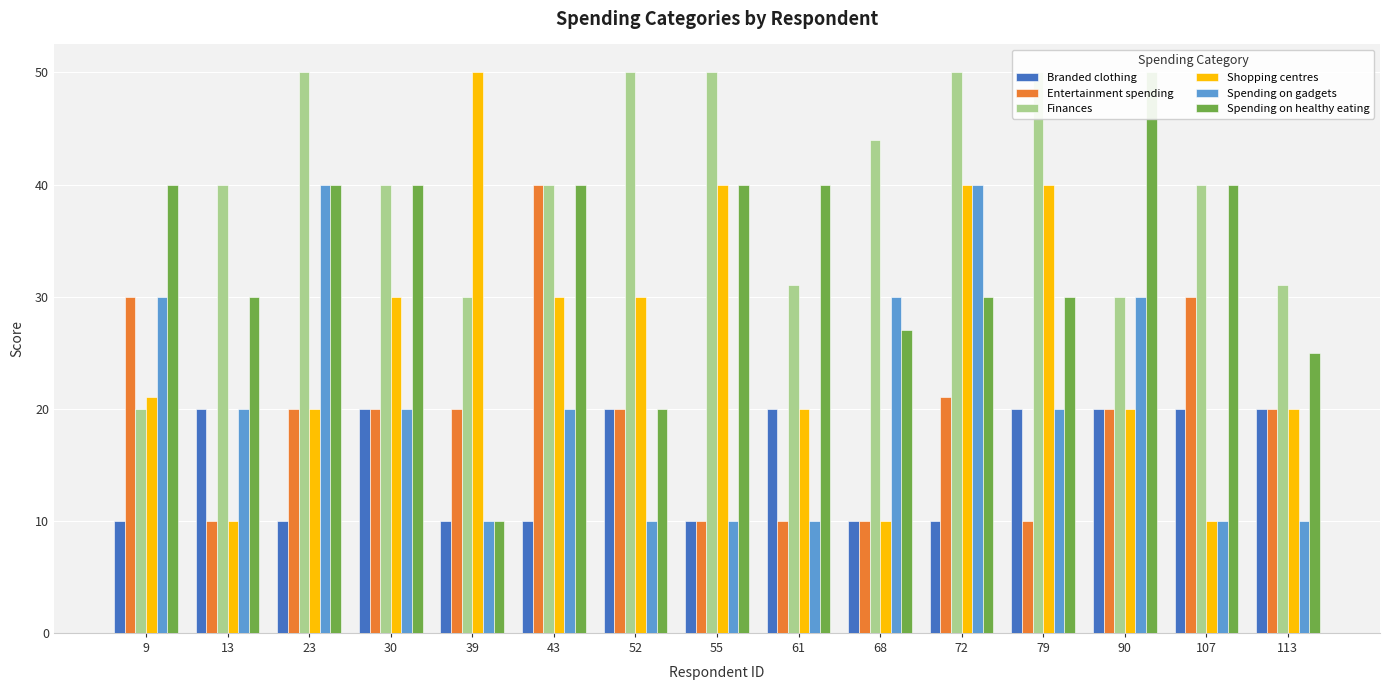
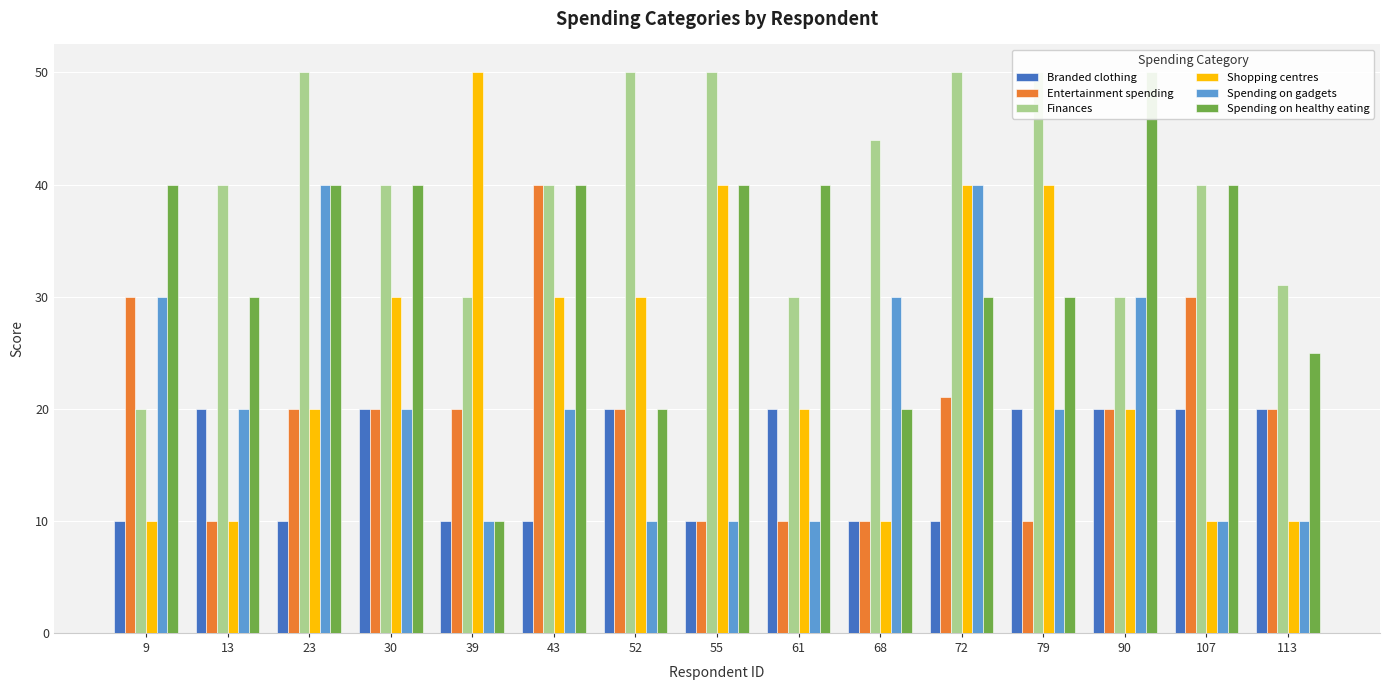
  {
    "Entertainment spending": {
      "9": 30,
      "13": 10,
      "23": 20,
      "30": 20,
      "39": 20,
      "43": 40,
      "52": 20,
      "55": 10,
      "61": 10,
      "68": 10,
      "72": 21,
      "79": 10,
      "90": 20,
      "107": 30,
      "113": 20
    },
    "Finances": {
      "9": 20,
      "13": 40,
      "23": 50,
      "30": 40,
      "39": 30,
      "43": 40,
      "52": 50,
      "55": 50,
-     "61": 31,
+     "61": 30,
      "68": 44,
      "72": 50,
      "90": 30,
      "107": 40,
      "113": 31
    },
    "Shopping centres": {
-     "9": 21,
+     "9": 10,
      "13": 10,
      "23": 20,
      "30": 30,
      "39": 50,
      "43": 30,
      "52": 30,
      "55": 40,
      "61": 20,
      "68": 10,
      "72": 40,
      "79": 40,
      "90": 20,
      "107": 10,
-     "113": 20
+     "113": 10
    },
    "Spending on healthy eating": {
      "9": 40,
      "13": 30,
      "23": 40,
      "30": 40,
      "39": 10,
      "43": 40,
      "52": 20,
      "55": 40,
      "61": 40,
-     "68": 27,
+     "68": 20,
      "72": 30,
      "79": 30,
      "107": 40,
      "113": 25
    }
  }
